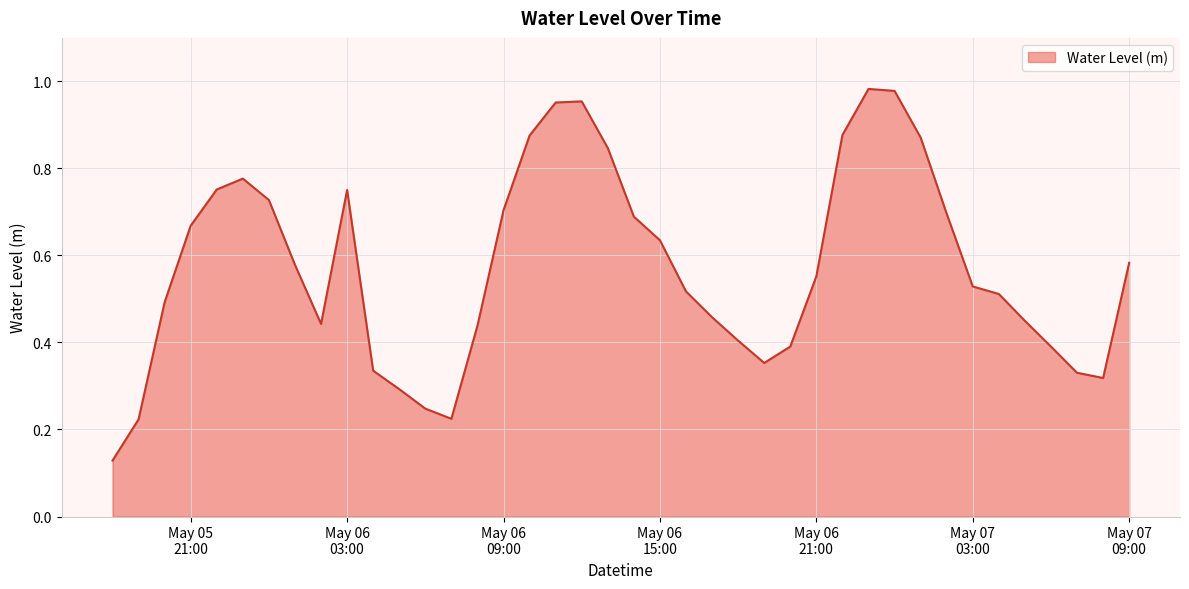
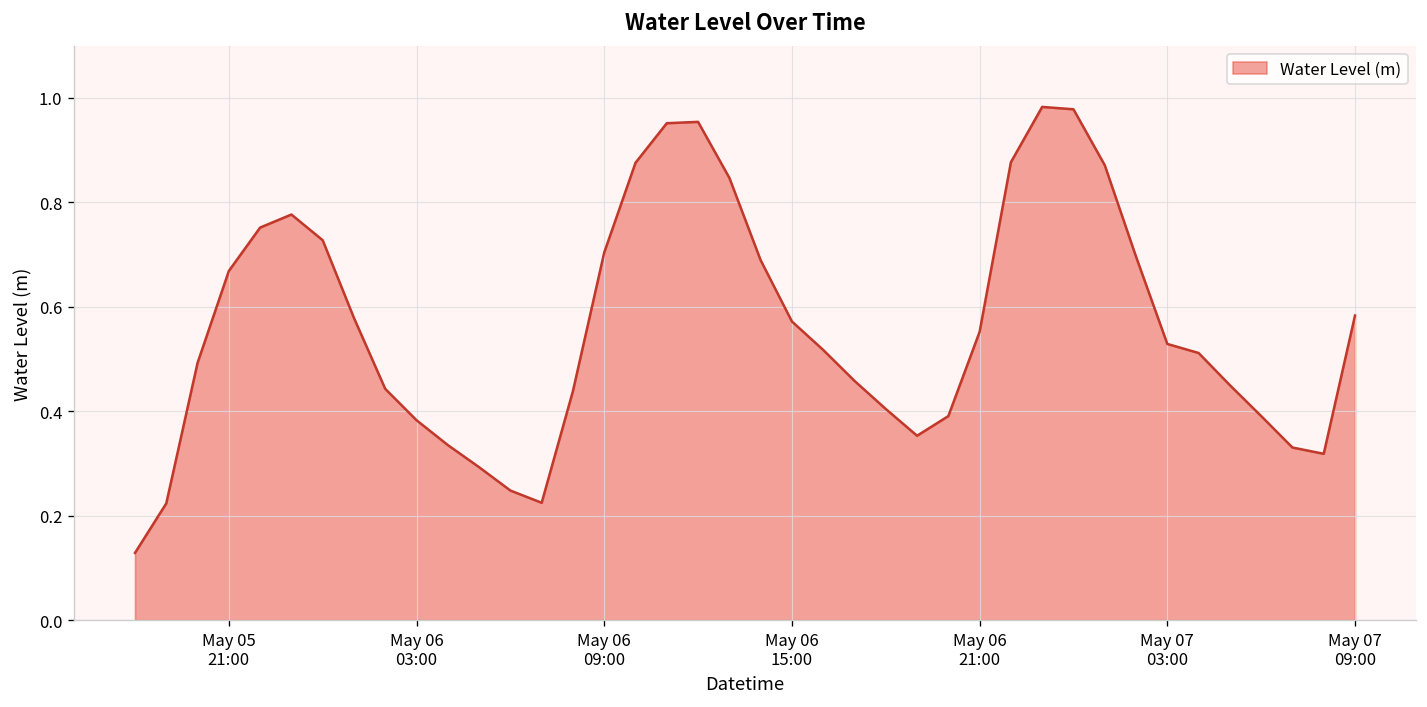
  {
    "May 05 21:00": 0.67,
-   "May 06 03:00": 0.75,
+   "May 06 03:00": 0.38,
    "May 06 09:00": 0.70,
-   "May 06 15:00": 0.63,
+   "May 06 15:00": 0.57,
    "May 06 21:00": 0.55,
    "May 07 03:00": 0.53,
    "May 07 09:00": 0.58
  }
